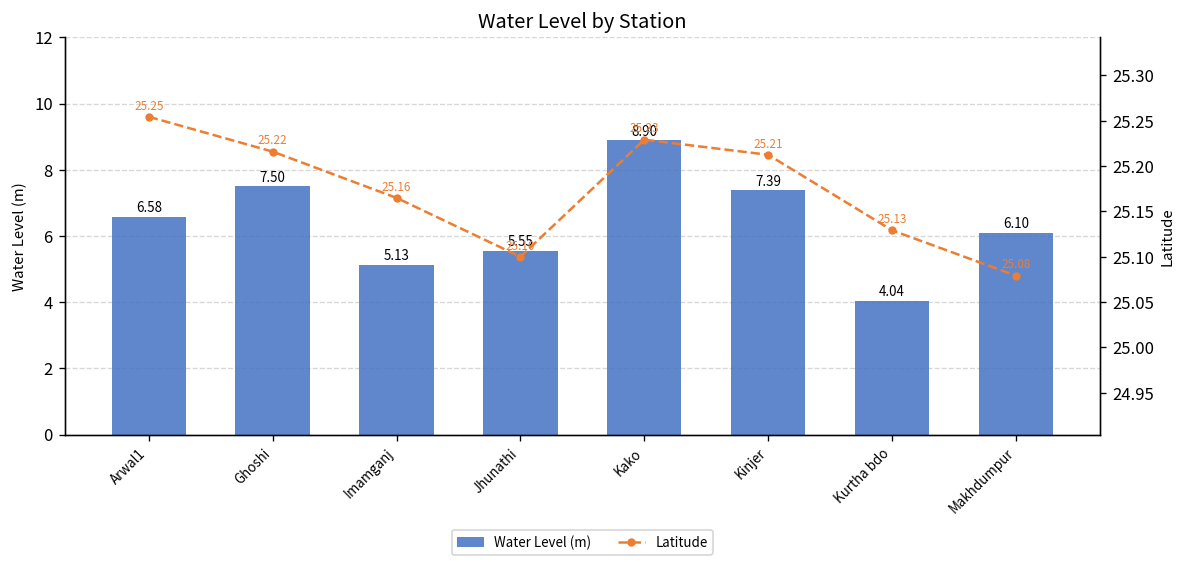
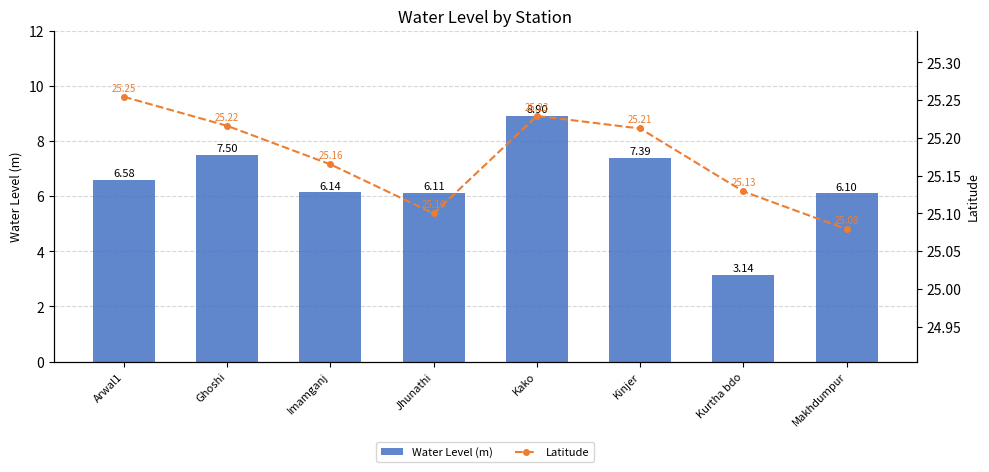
  {
    "Water Level (m)": {
      "Arwal1": 6.58,
      "Ghoshi": 7.50,
-     "Imamganj": 5.13,
-     "Jhunathi": 5.55,
+     "Imamganj": 6.14,
+     "Jhunathi": 6.11,
      "Kinjer": 7.39,
-     "Kurtha bdo": 4.04,
+     "Kurtha bdo": 3.14,
      "Makhdumpur": 6.10
    },
    "Latitude": {
      "Arwal1": 25.25,
      "Ghoshi": 25.22,
      "Imamganj": 25.16,
      "Kinjer": 25.21,
      "Kurtha bdo": 25.13,
      "Makhdumpur": 25.08
    }
  }
